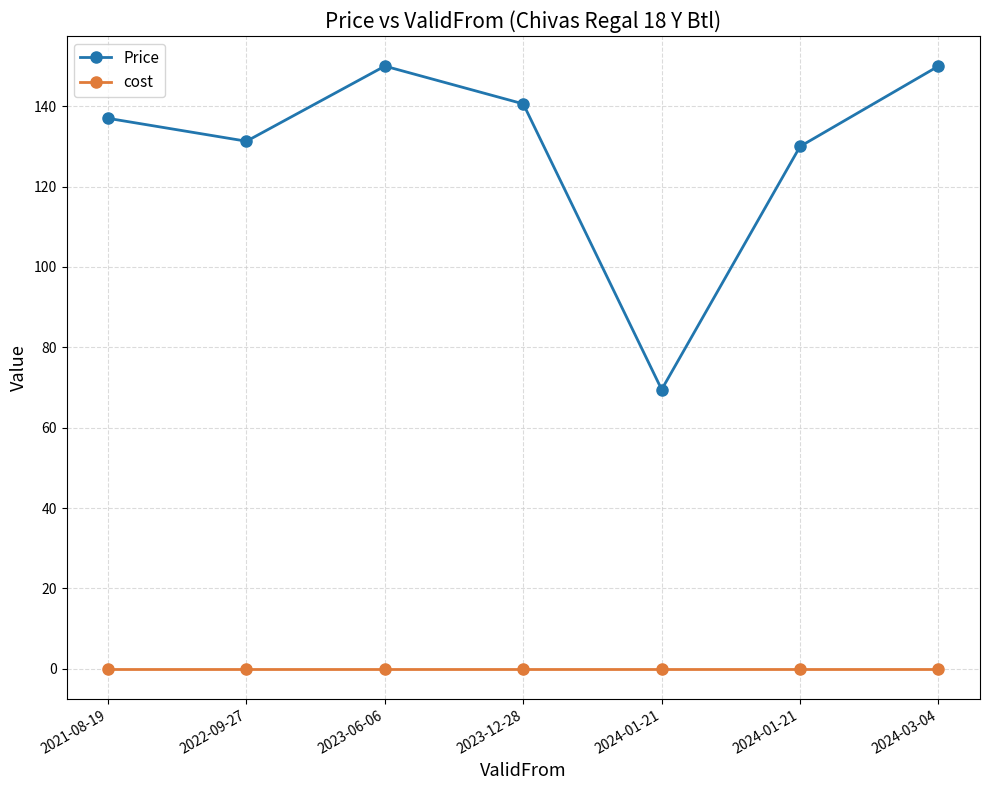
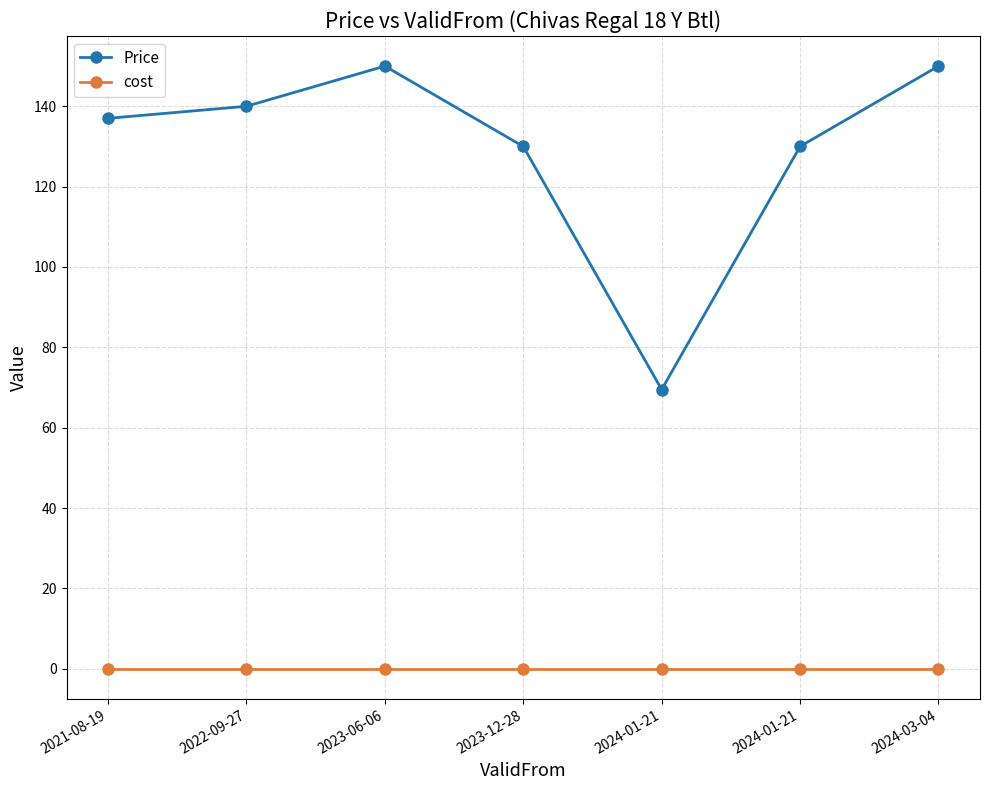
  {
    "Price": {
      "2021-08-19": 137,
-     "2022-09-27": 131,
+     "2022-09-27": 140,
      "2023-06-06": 150,
-     "2023-12-28": 141,
+     "2023-12-28": 130,
      "2024-03-04": 150
    },
    "cost": {
      "2021-08-19": 0,
      "2022-09-27": 0,
      "2023-06-06": 0,
      "2023-12-28": 0,
      "2024-03-04": 0
    }
  }
